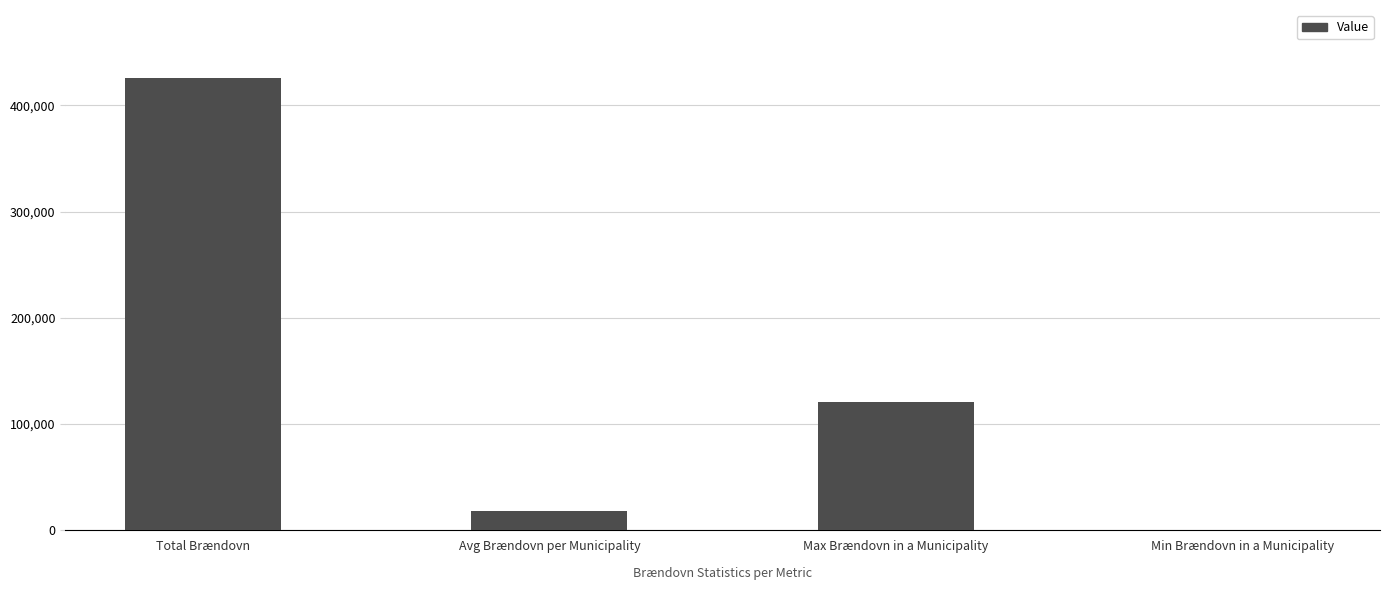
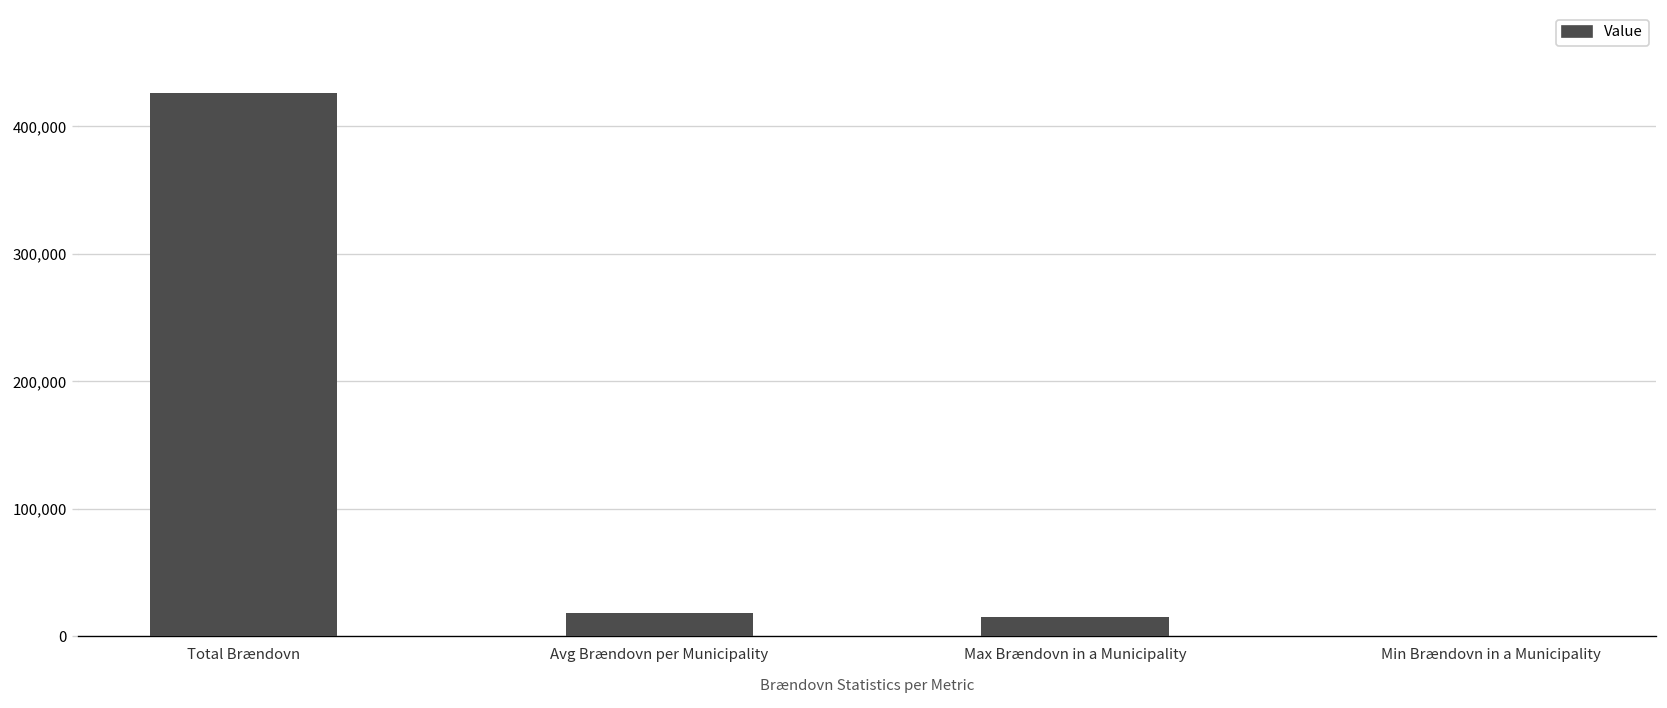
  {
    "Total Brændovn": "426,000",
    "Avg Brændovn per Municipality": "18,000",
-   "Max Brændovn in a Municipality": "121,000"
+   "Max Brændovn in a Municipality": "15,000"
  }
